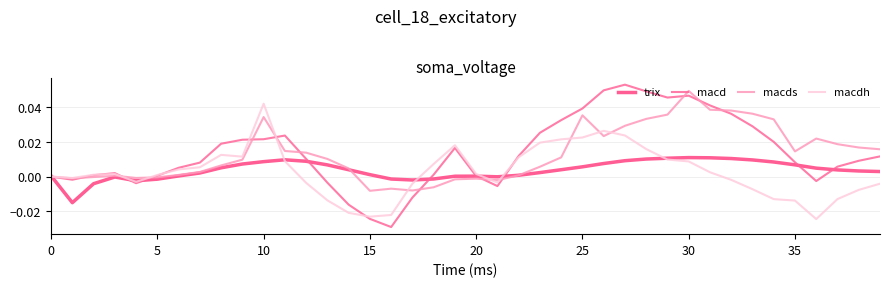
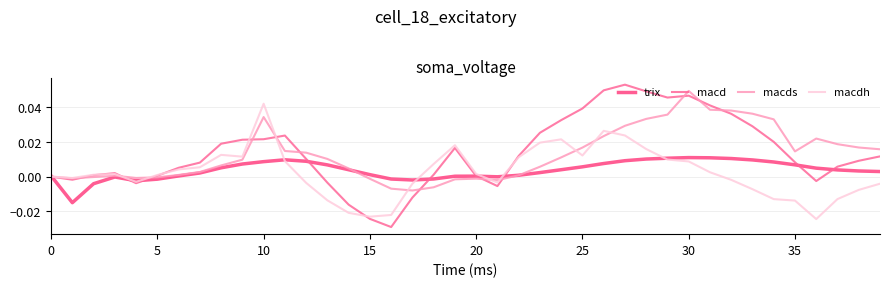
  {
    "macds": {
      "10": 0.034,
-     "15": -0.008,
+     "15": -0.001,
      "20": -0.001,
-     "25": 0.035,
+     "25": 0.017,
      "30": 0.049,
      "35": 0.014
    },
    "macdh": {
      "10": 0.042,
-     "25": 0.022,
+     "25": 0.012,
      "30": 0.009,
      "35": -0.014
    }
  }
